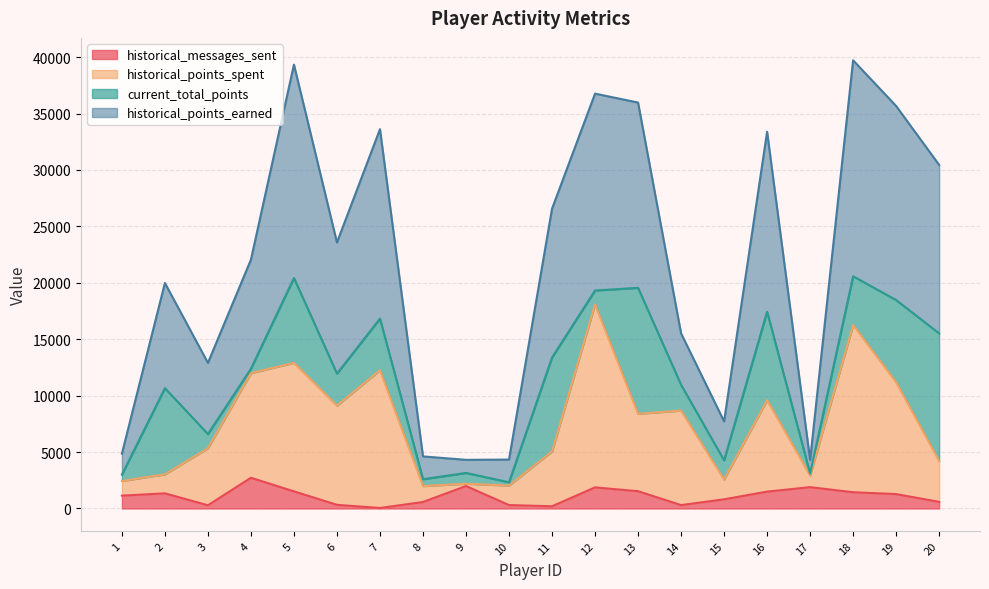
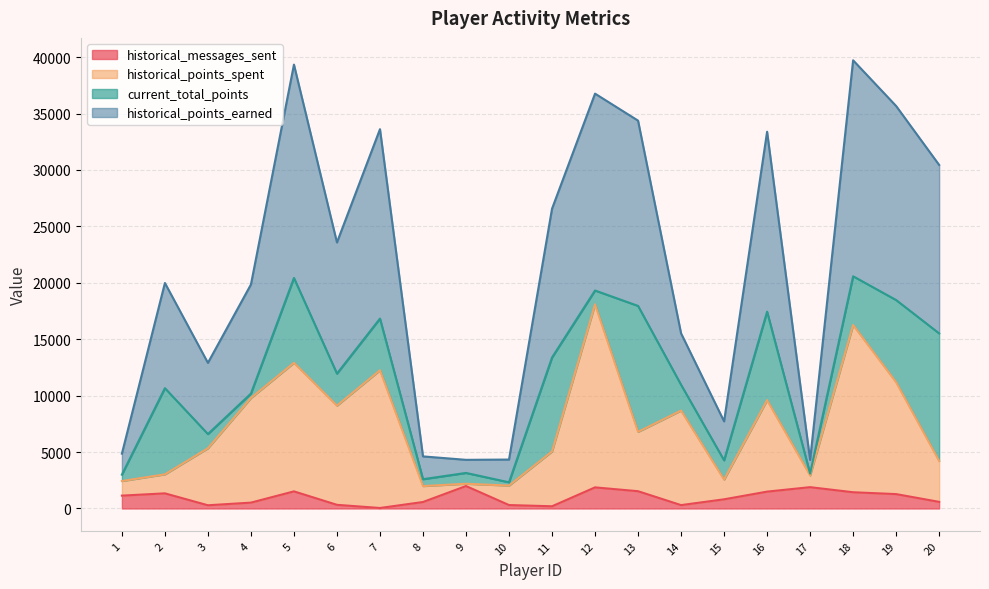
  {
    "historical_messages_sent": {
      "1": 1100,
      "2": 1300,
      "3": 300,
-     "4": 2700,
+     "4": 500,
      "5": 1500,
      "6": 300,
      "7": 0,
      "8": 600,
      "10": 300,
      "11": 200,
      "12": 1900,
      "13": 1500,
      "14": 300,
      "15": 800,
      "16": 1500,
      "17": 1900,
      "18": 1400,
      "19": 1300,
      "20": 600
    },
    "historical_points_spent": {
      "1": 1300,
      "2": 1700,
      "3": 5100,
      "4": 9300,
      "5": 11400,
      "6": 8800,
      "7": 12200,
      "8": 1400,
      "10": 1700,
      "11": 4900,
      "12": 16200,
-     "13": 6900,
+     "13": 5300,
      "14": 8400,
      "15": 1800,
      "16": 8100,
      "18": 14800,
      "19": 9900,
      "20": 3600
    }
  }
